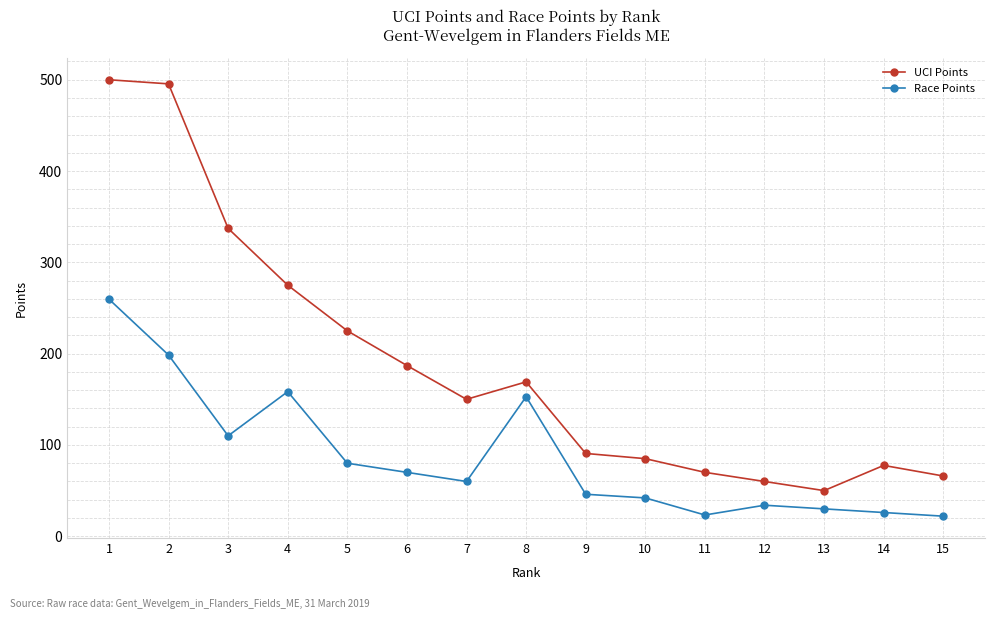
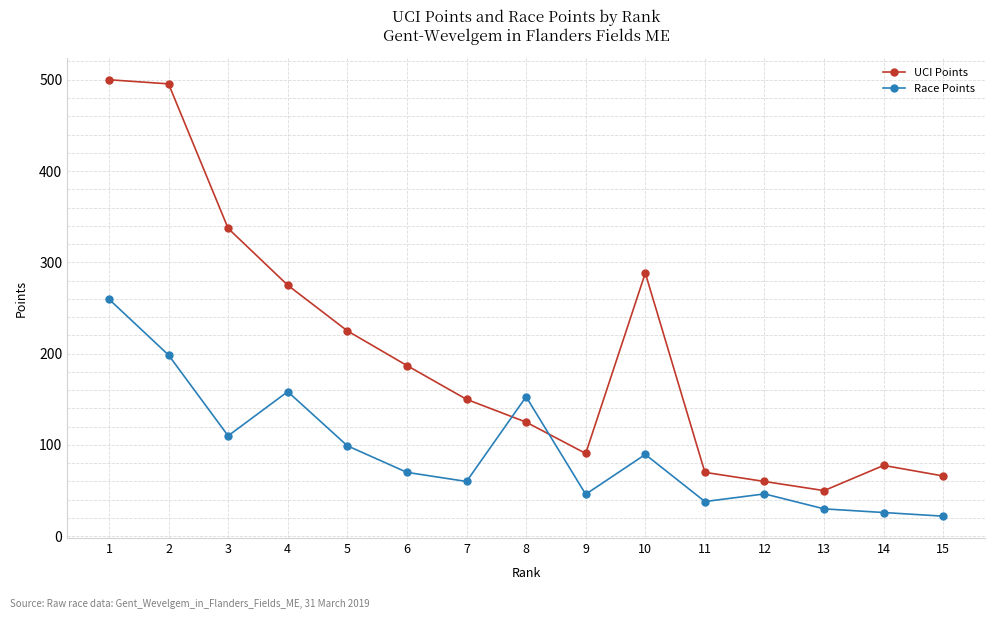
  {
    "UCI Points": {
      "1": 500,
      "2": 500,
      "3": 340,
      "4": 280,
      "5": 230,
      "6": 190,
      "7": 150,
-     "8": 170,
+     "8": 130,
      "9": 90,
-     "10": 90,
+     "10": 290,
      "11": 70,
      "12": 60,
      "13": 50,
      "14": 80,
      "15": 70
    },
    "Race Points": {
      "1": 260,
      "2": 200,
      "3": 110,
      "4": 160,
-     "5": 80,
+     "5": 100,
      "6": 70,
      "7": 60,
      "8": 150,
      "9": 50,
-     "10": 40,
-     "11": 20,
-     "12": 30,
+     "10": 90,
+     "11": 40,
+     "12": 50,
      "13": 30,
      "14": 30,
      "15": 20
    }
  }
